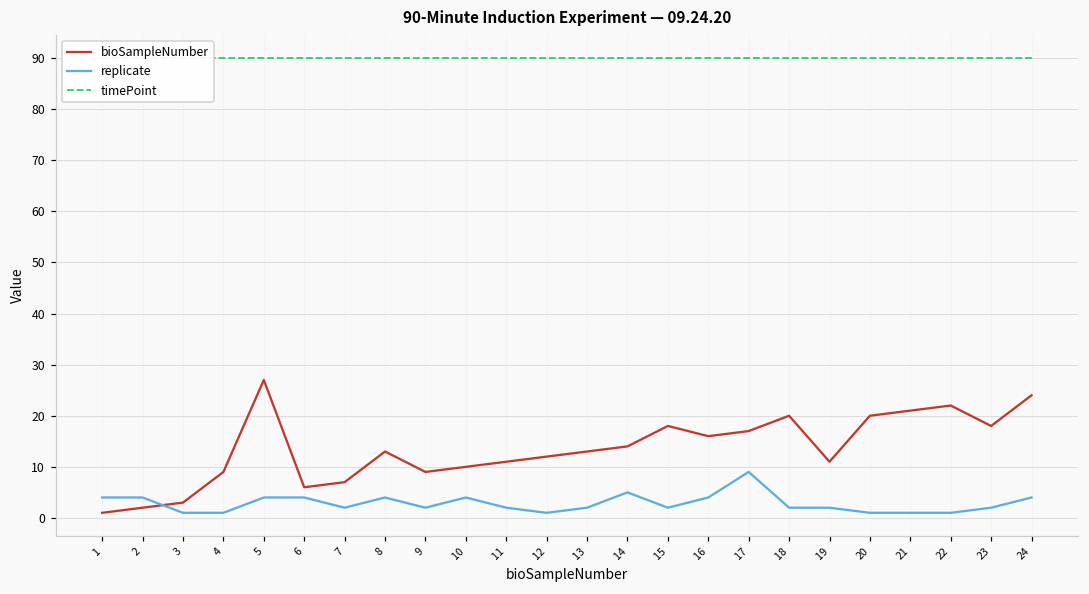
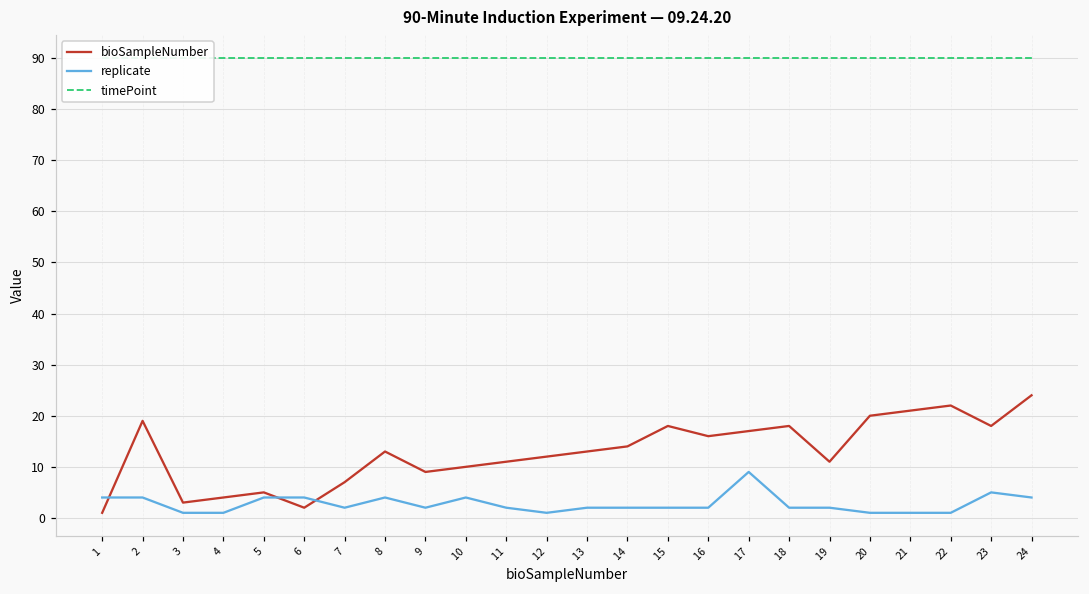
  {
    "bioSampleNumber": {
      "1": 1,
-     "2": 2,
+     "2": 19,
      "3": 3,
-     "4": 9,
-     "5": 27,
-     "6": 6,
+     "4": 4,
+     "5": 5,
+     "6": 2,
      "7": 7,
      "8": 13,
      "9": 9,
      "10": 10,
      "11": 11,
      "12": 12,
      "13": 13,
      "14": 14,
      "15": 18,
      "16": 16,
      "17": 17,
-     "18": 20,
+     "18": 18,
      "19": 11,
      "20": 20,
      "21": 21,
      "22": 22,
      "23": 18,
      "24": 24
    },
    "replicate": {
      "1": 4,
      "2": 4,
      "3": 1,
      "4": 1,
      "5": 4,
      "6": 4,
      "7": 2,
      "8": 4,
      "9": 2,
      "10": 4,
      "11": 2,
      "12": 1,
      "13": 2,
-     "14": 5,
+     "14": 2,
      "15": 2,
-     "16": 4,
+     "16": 2,
      "17": 9,
      "18": 2,
      "19": 2,
      "20": 1,
      "21": 1,
      "22": 1,
-     "23": 2,
+     "23": 5,
      "24": 4
    },
    "timePoint": {
      "4": 90,
      "5": 90,
      "6": 90,
      "7": 90,
      "8": 90,
      "9": 90,
      "10": 90,
      "11": 90,
      "12": 90,
      "13": 90,
      "14": 90,
      "15": 90,
      "16": 90,
      "17": 90,
      "18": 90,
      "19": 90,
      "20": 90,
      "21": 90,
      "22": 90,
      "23": 90,
      "24": 90
    }
  }
